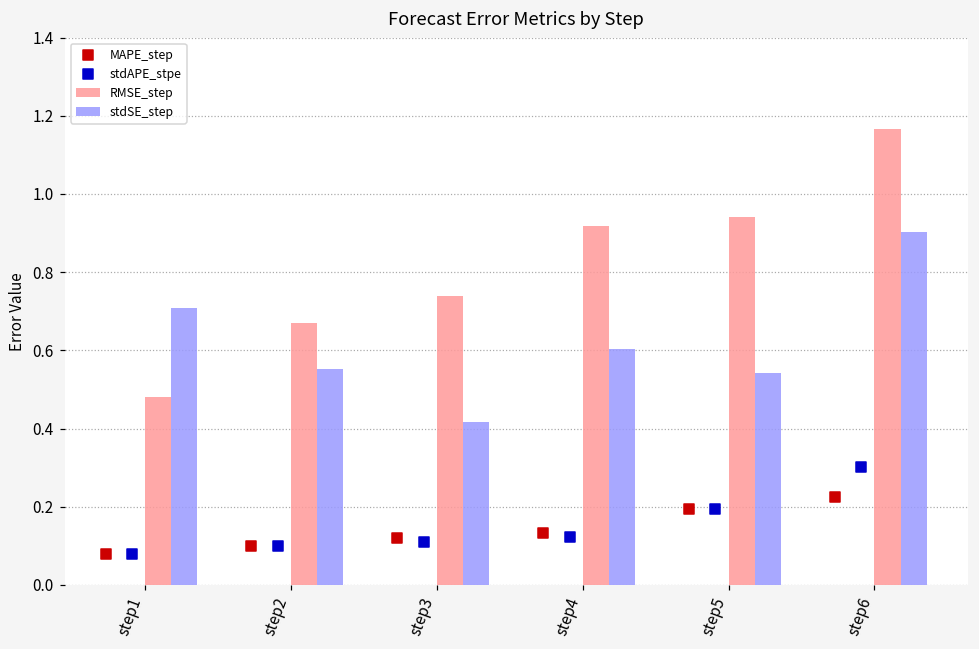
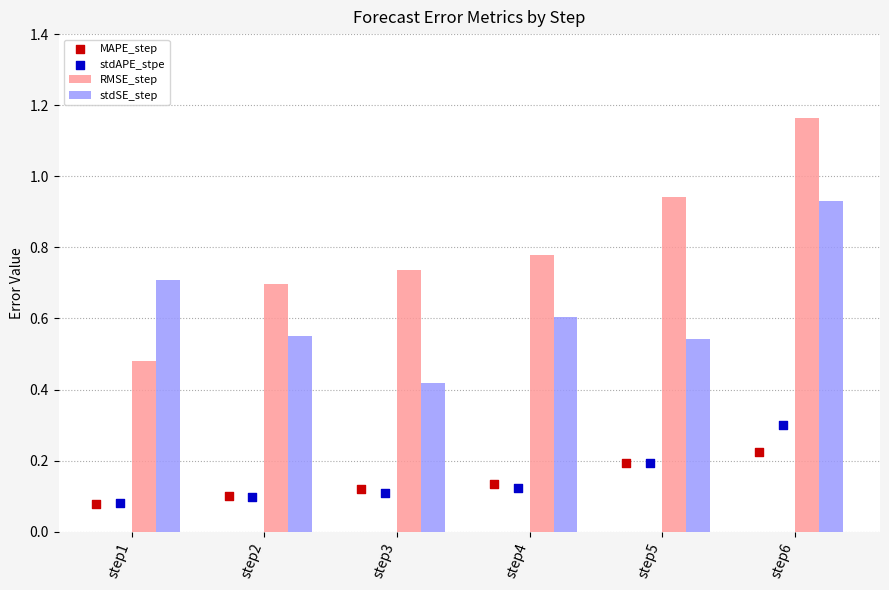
  {
    "RMSE_step": {
      "step1": 0.48,
-     "step2": 0.67,
+     "step2": 0.70,
      "step3": 0.74,
-     "step4": 0.92,
+     "step4": 0.78,
      "step5": 0.94,
      "step6": 1.16
    },
    "stdSE_step": {
      "step1": 0.71,
      "step2": 0.55,
      "step3": 0.42,
      "step4": 0.60,
      "step5": 0.54,
-     "step6": 0.90
+     "step6": 0.93
    }
  }
